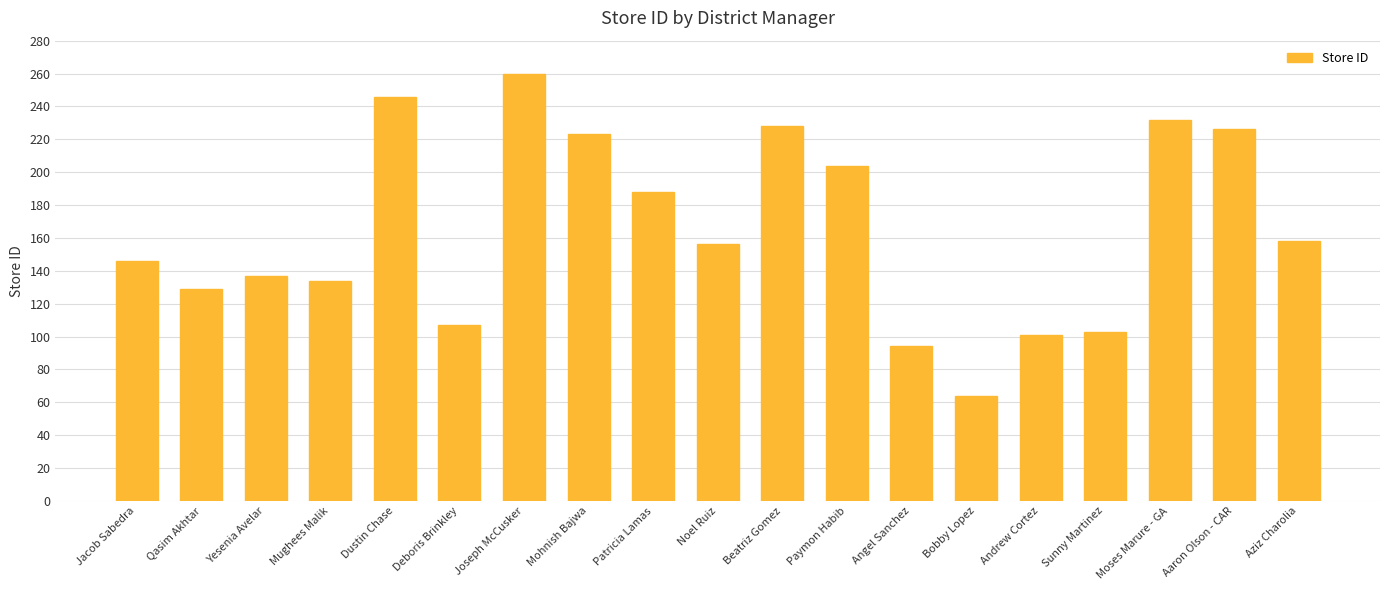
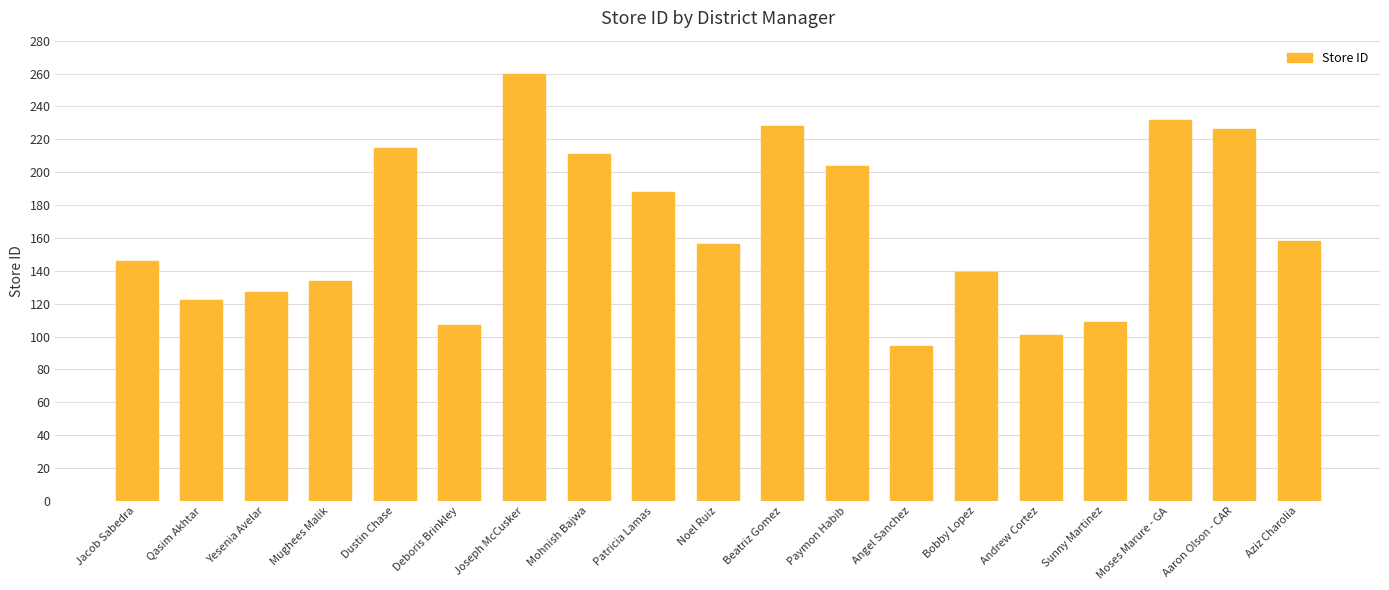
  {
    "Jacob Sabedra": 146,
-   "Qasim Akhtar": 129,
-   "Yesenia Avelar": 137,
+   "Qasim Akhtar": 122,
+   "Yesenia Avelar": 127,
    "Mughees Malik": 134,
-   "Dustin Chase": 246,
+   "Dustin Chase": 215,
    "Deboris Brinkley": 107,
    "Joseph McCusker": 260,
-   "Mohnish Bajwa": 223,
+   "Mohnish Bajwa": 211,
    "Patricia Lamas": 188,
    "Noel Ruiz": 156,
    "Beatriz Gomez": 228,
    "Paymon Habib": 204,
    "Angel Sanchez": 94,
-   "Bobby Lopez": 64,
+   "Bobby Lopez": 139,
    "Andrew Cortez": 101,
-   "Sunny Martinez": 103,
+   "Sunny Martinez": 109,
    "Moses Marure - GA": 232,
    "Aaron Olson - CAR": 226,
    "Aziz Charolia": 158
  }
